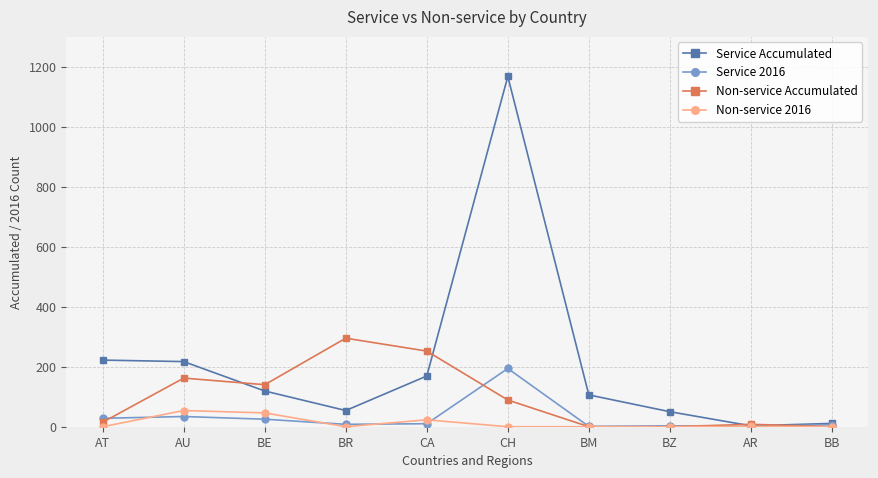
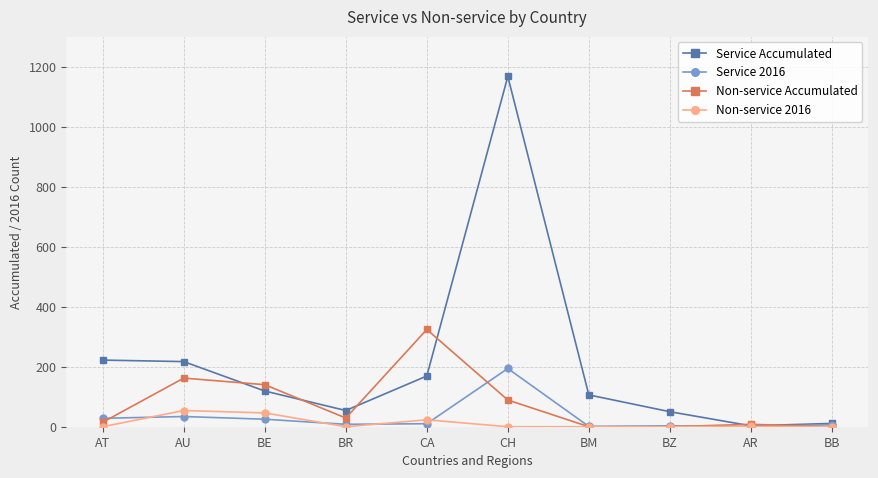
  {
    "Non-service Accumulated": {
      "AT": 20,
      "AU": 160,
      "BE": 140,
-     "BR": 300,
-     "CA": 250,
+     "BR": 30,
+     "CA": 320,
      "CH": 90
    },
    "Non-service 2016": {
      "AT": 0,
      "AU": 50,
      "BE": 50,
      "CA": 20,
      "CH": 0
    }
  }
